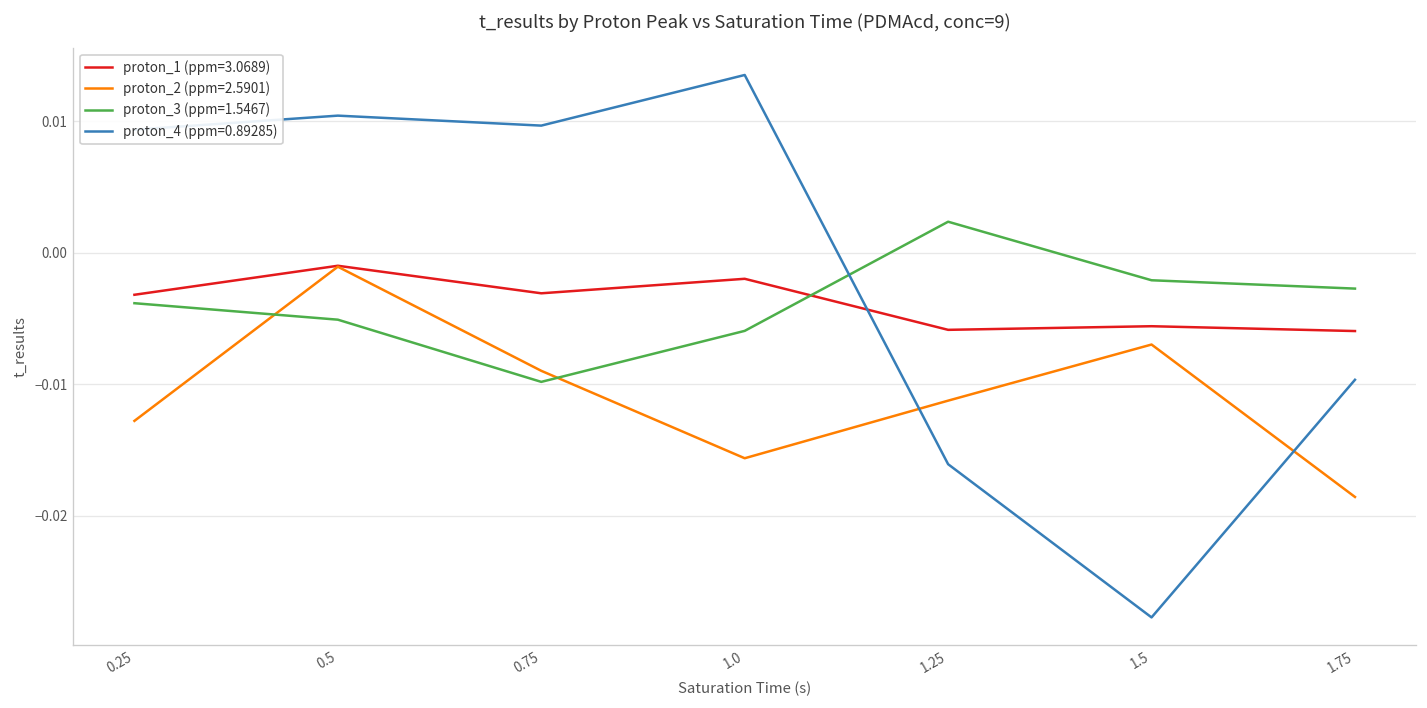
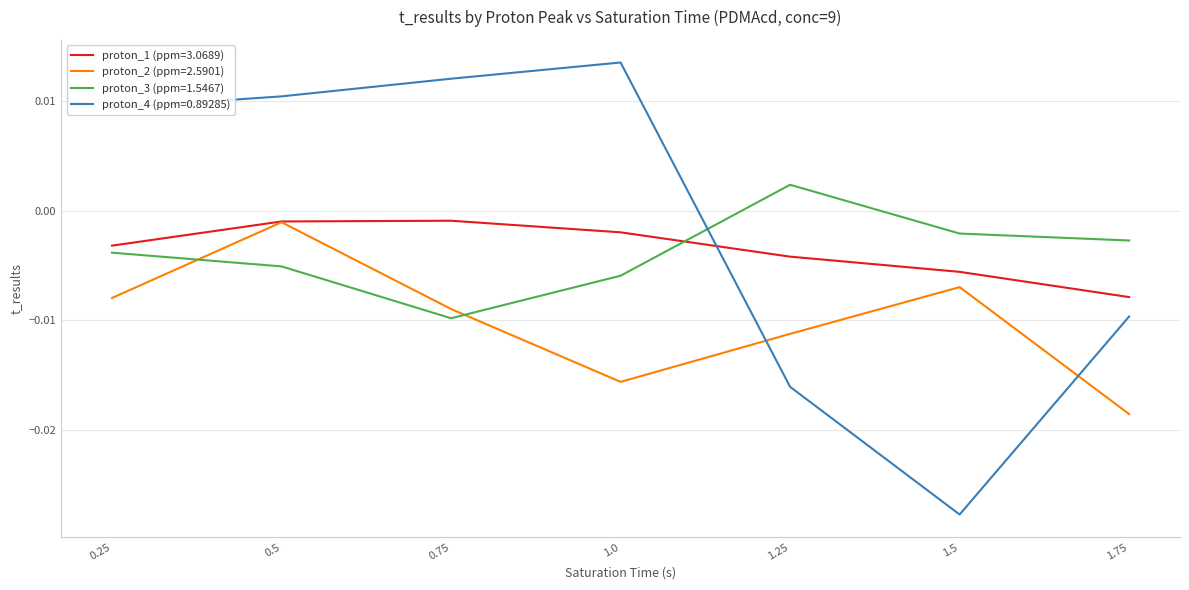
  {
    "proton_1 (ppm=3.0689)": {
      "0.25": -0.0032,
-     "0.75": -0.0031,
+     "0.75": -0.0009,
      "1.0": -0.0020,
-     "1.25": -0.0059,
+     "1.25": -0.0042,
      "1.5": -0.0056,
-     "1.75": -0.0060
+     "1.75": -0.0079
    },
    "proton_2 (ppm=2.5901)": {
-     "0.25": -0.0128,
+     "0.25": -0.0080,
      "0.75": -0.0090,
      "1.0": -0.0156,
      "1.25": -0.0113,
      "1.5": -0.0070,
      "1.75": -0.0186
    },
    "proton_3 (ppm=1.5467)": {
      "0.25": -0.0038,
      "0.5": -0.0051,
      "0.75": -0.0098,
      "1.0": -0.0059,
      "1.25": 0.0024,
      "1.5": -0.0021,
      "1.75": -0.0027
    },
    "proton_4 (ppm=0.89285)": {
      "0.5": 0.0104,
-     "0.75": 0.0097,
+     "0.75": 0.0120,
      "1.0": 0.0135,
      "1.25": -0.0161,
      "1.5": -0.0277,
      "1.75": -0.0097
    }
  }
